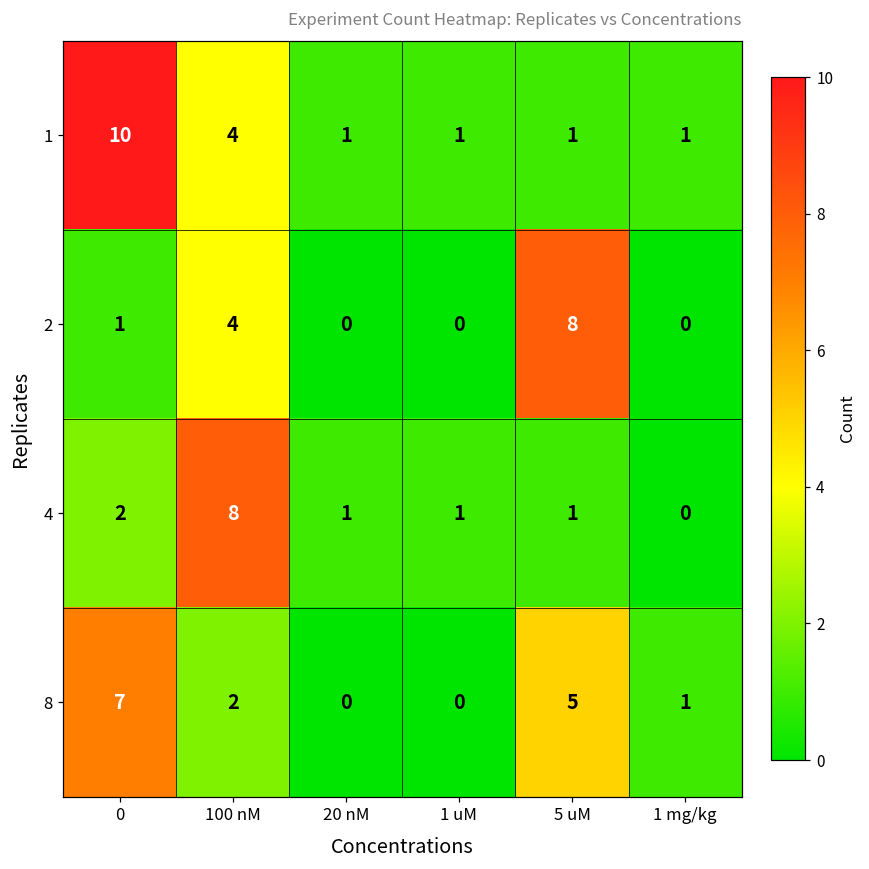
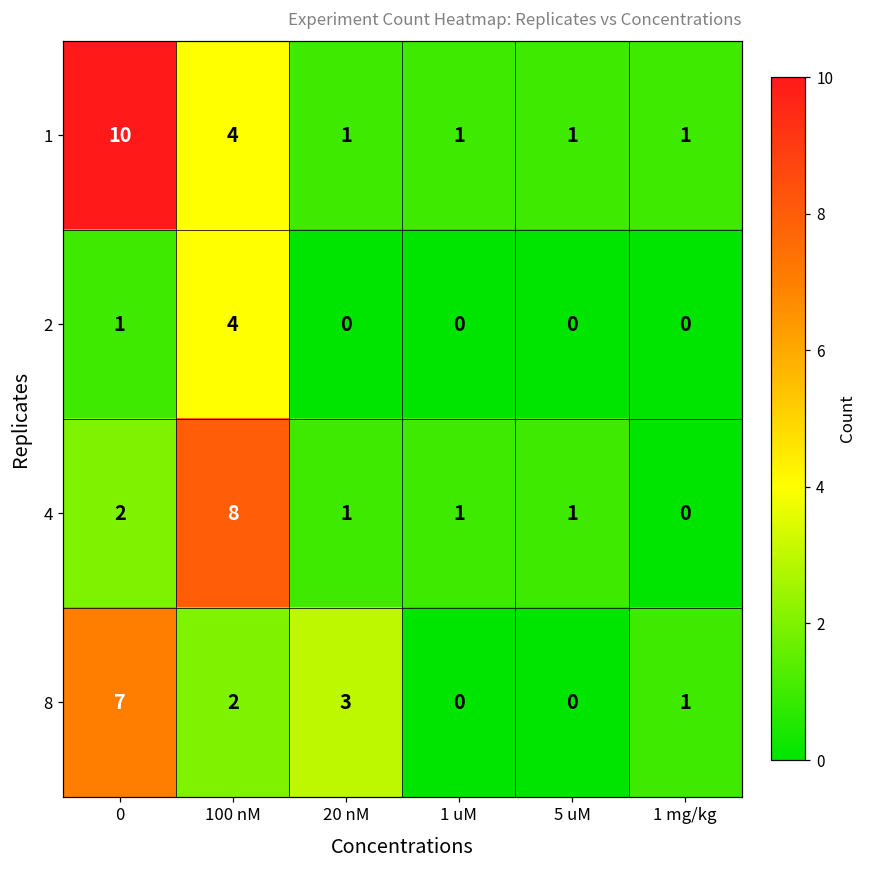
  {
    "1": {
      "0": 10,
      "100 nM": 4,
      "20 nM": 1,
      "1 uM": 1,
      "5 uM": 1,
      "1 mg/kg": 1
    },
    "2": {
      "0": 1,
      "100 nM": 4,
      "20 nM": 0,
      "1 uM": 0,
-     "5 uM": 8,
+     "5 uM": 0,
      "1 mg/kg": 0
    },
    "4": {
      "0": 2,
      "100 nM": 8,
      "20 nM": 1,
      "1 uM": 1,
      "5 uM": 1,
      "1 mg/kg": 0
    },
    "8": {
      "0": 7,
      "100 nM": 2,
-     "20 nM": 0,
+     "20 nM": 3,
      "1 uM": 0,
-     "5 uM": 5,
+     "5 uM": 0,
      "1 mg/kg": 1
    }
  }
